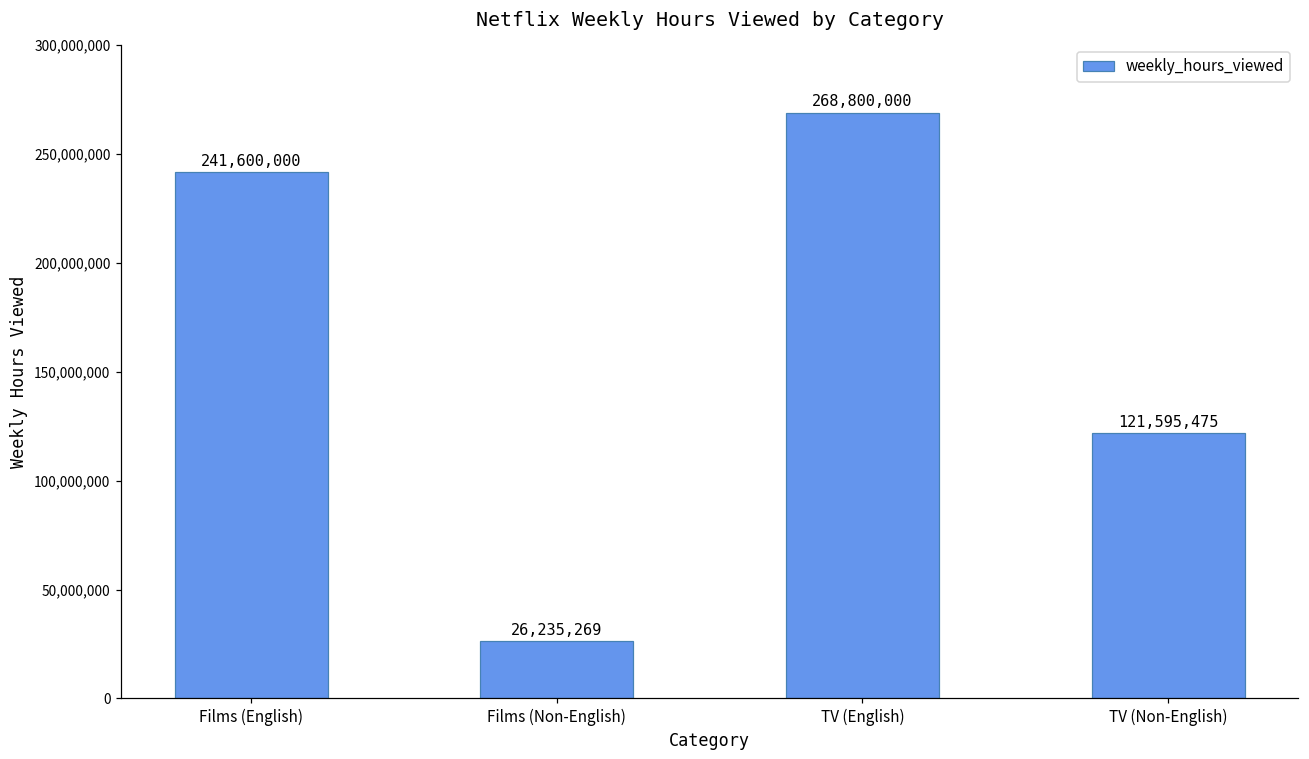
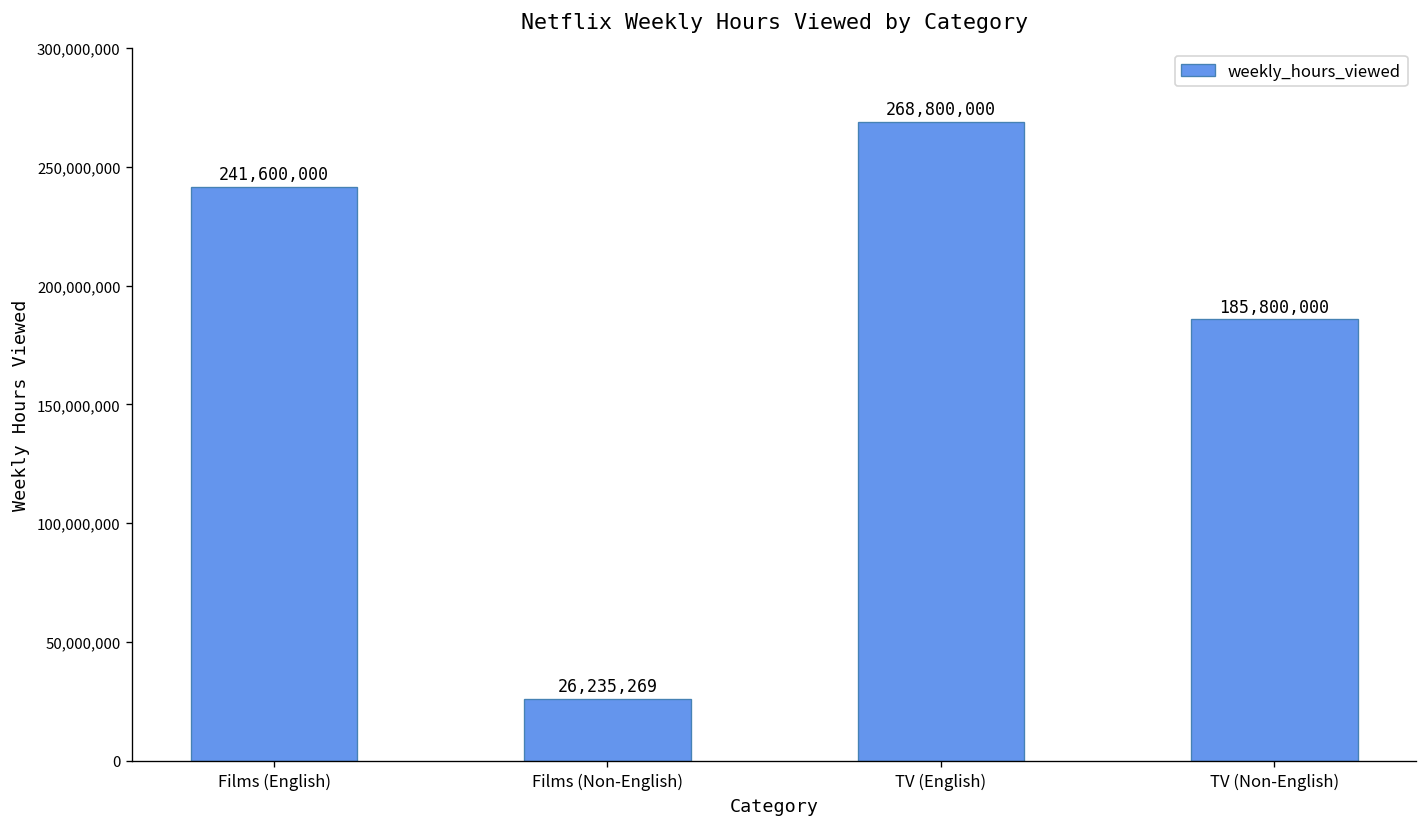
  {
    "Films (English)": "241,600,000",
    "Films (Non-English)": "26,235,269",
    "TV (English)": "268,800,000",
-   "TV (Non-English)": "121,595,475"
+   "TV (Non-English)": "185,800,000"
  }
